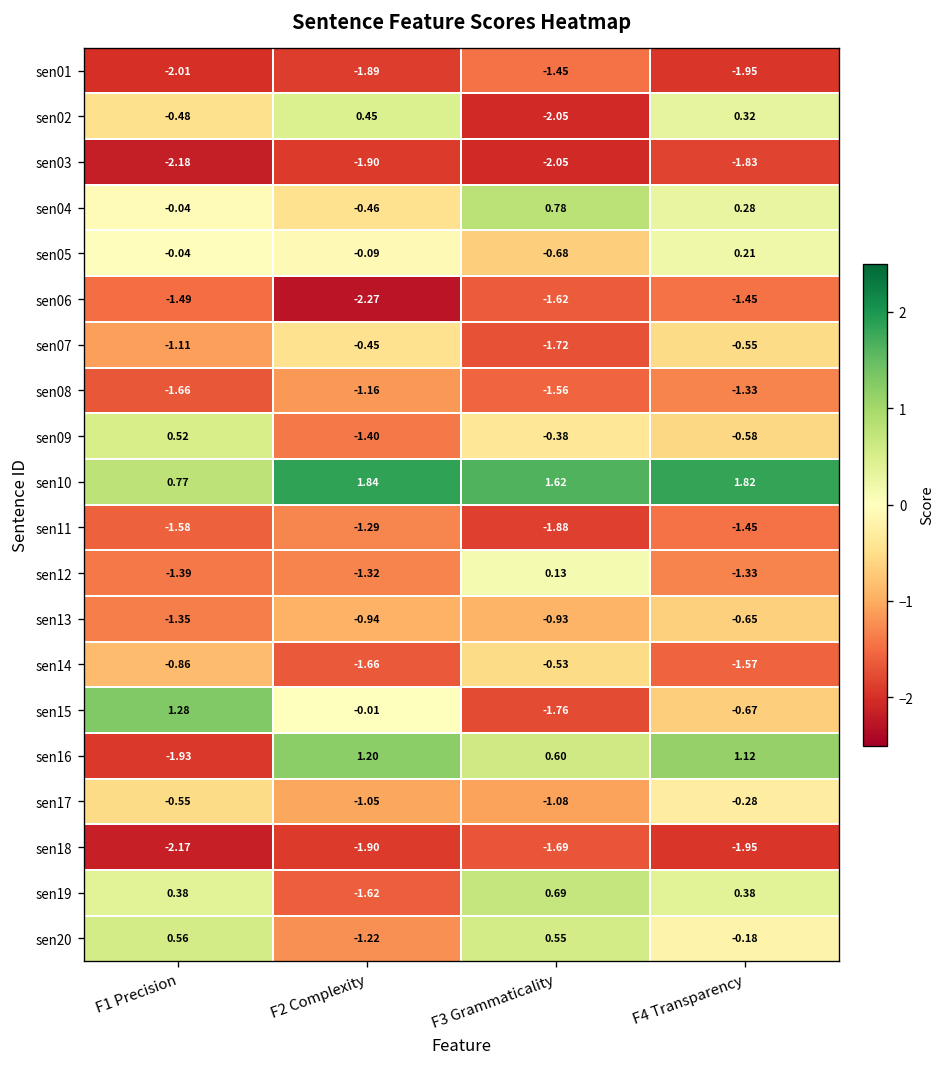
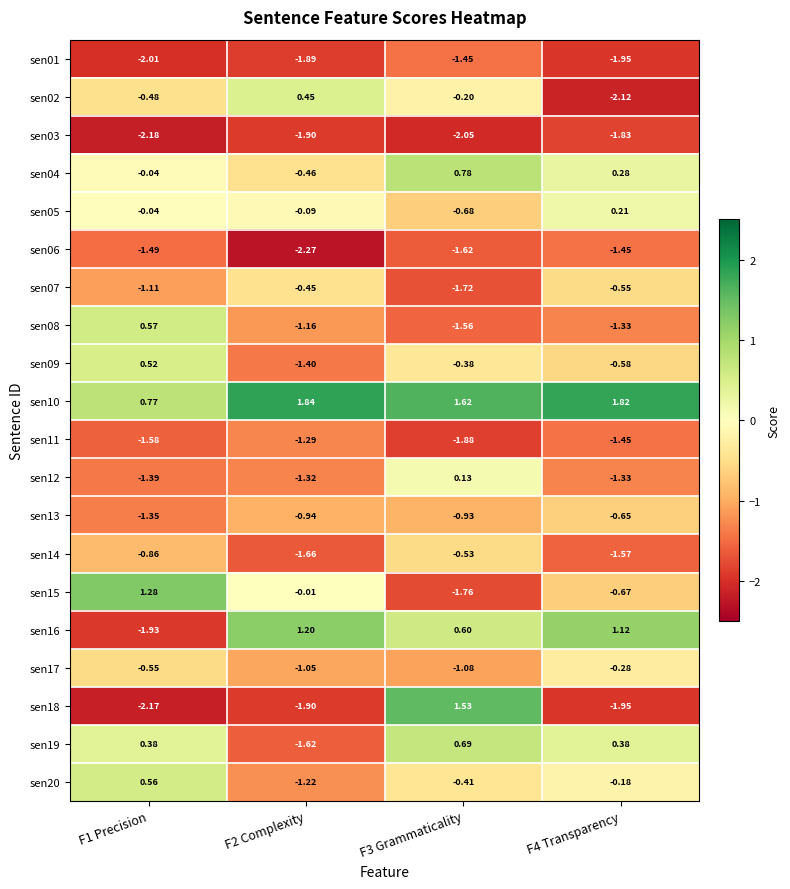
  {
    "sen01": {
      "F1 Precision": -2.01,
      "F2 Complexity": -1.89,
      "F3 Grammaticality": -1.45,
      "F4 Transparency": -1.95
    },
    "sen02": {
      "F1 Precision": -0.48,
      "F2 Complexity": 0.45,
-     "F3 Grammaticality": -2.05,
-     "F4 Transparency": 0.32
+     "F3 Grammaticality": -0.20,
+     "F4 Transparency": -2.12
    },
    "sen03": {
      "F1 Precision": -2.18,
      "F2 Complexity": -1.90,
      "F3 Grammaticality": -2.05,
      "F4 Transparency": -1.83
    },
    "sen04": {
      "F1 Precision": -0.04,
      "F2 Complexity": -0.46,
      "F3 Grammaticality": 0.78,
      "F4 Transparency": 0.28
    },
    "sen05": {
      "F1 Precision": -0.04,
      "F2 Complexity": -0.09,
      "F3 Grammaticality": -0.68,
      "F4 Transparency": 0.21
    },
    "sen06": {
      "F1 Precision": -1.49,
      "F2 Complexity": -2.27,
      "F3 Grammaticality": -1.62,
      "F4 Transparency": -1.45
    },
    "sen07": {
      "F1 Precision": -1.11,
      "F2 Complexity": -0.45,
      "F3 Grammaticality": -1.72,
      "F4 Transparency": -0.55
    },
    "sen08": {
-     "F1 Precision": -1.66,
+     "F1 Precision": 0.57,
      "F2 Complexity": -1.16,
      "F3 Grammaticality": -1.56,
      "F4 Transparency": -1.33
    },
    "sen09": {
      "F1 Precision": 0.52,
      "F2 Complexity": -1.40,
      "F3 Grammaticality": -0.38,
      "F4 Transparency": -0.58
    },
    "sen10": {
      "F1 Precision": 0.77,
      "F2 Complexity": 1.84,
      "F3 Grammaticality": 1.62,
      "F4 Transparency": 1.82
    },
    "sen11": {
      "F1 Precision": -1.58,
      "F2 Complexity": -1.29,
      "F3 Grammaticality": -1.88,
      "F4 Transparency": -1.45
    },
    "sen12": {
      "F1 Precision": -1.39,
      "F2 Complexity": -1.32,
      "F3 Grammaticality": 0.13,
      "F4 Transparency": -1.33
    },
    "sen13": {
      "F1 Precision": -1.35,
      "F2 Complexity": -0.94,
      "F3 Grammaticality": -0.93,
      "F4 Transparency": -0.65
    },
    "sen14": {
      "F1 Precision": -0.86,
      "F2 Complexity": -1.66,
      "F3 Grammaticality": -0.53,
      "F4 Transparency": -1.57
    },
    "sen15": {
      "F1 Precision": 1.28,
      "F2 Complexity": -0.01,
      "F3 Grammaticality": -1.76,
      "F4 Transparency": -0.67
    },
    "sen16": {
      "F1 Precision": -1.93,
      "F2 Complexity": 1.20,
      "F3 Grammaticality": 0.60,
      "F4 Transparency": 1.12
    },
    "sen17": {
      "F1 Precision": -0.55,
      "F2 Complexity": -1.05,
      "F3 Grammaticality": -1.08,
      "F4 Transparency": -0.28
    },
    "sen18": {
      "F1 Precision": -2.17,
      "F2 Complexity": -1.90,
-     "F3 Grammaticality": -1.69,
+     "F3 Grammaticality": 1.53,
      "F4 Transparency": -1.95
    },
    "sen19": {
      "F1 Precision": 0.38,
      "F2 Complexity": -1.62,
      "F3 Grammaticality": 0.69,
      "F4 Transparency": 0.38
    },
    "sen20": {
      "F1 Precision": 0.56,
      "F2 Complexity": -1.22,
-     "F3 Grammaticality": 0.55,
+     "F3 Grammaticality": -0.41,
      "F4 Transparency": -0.18
    }
  }
